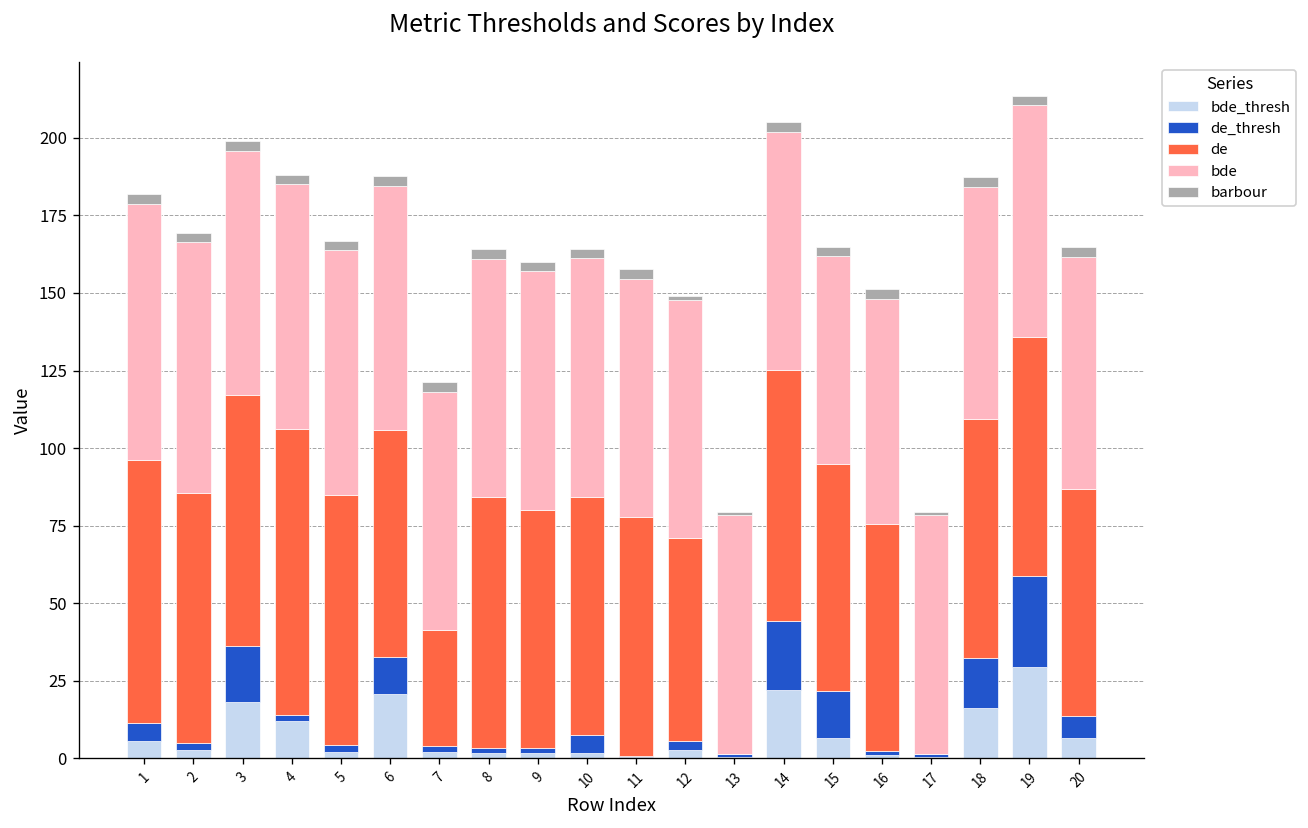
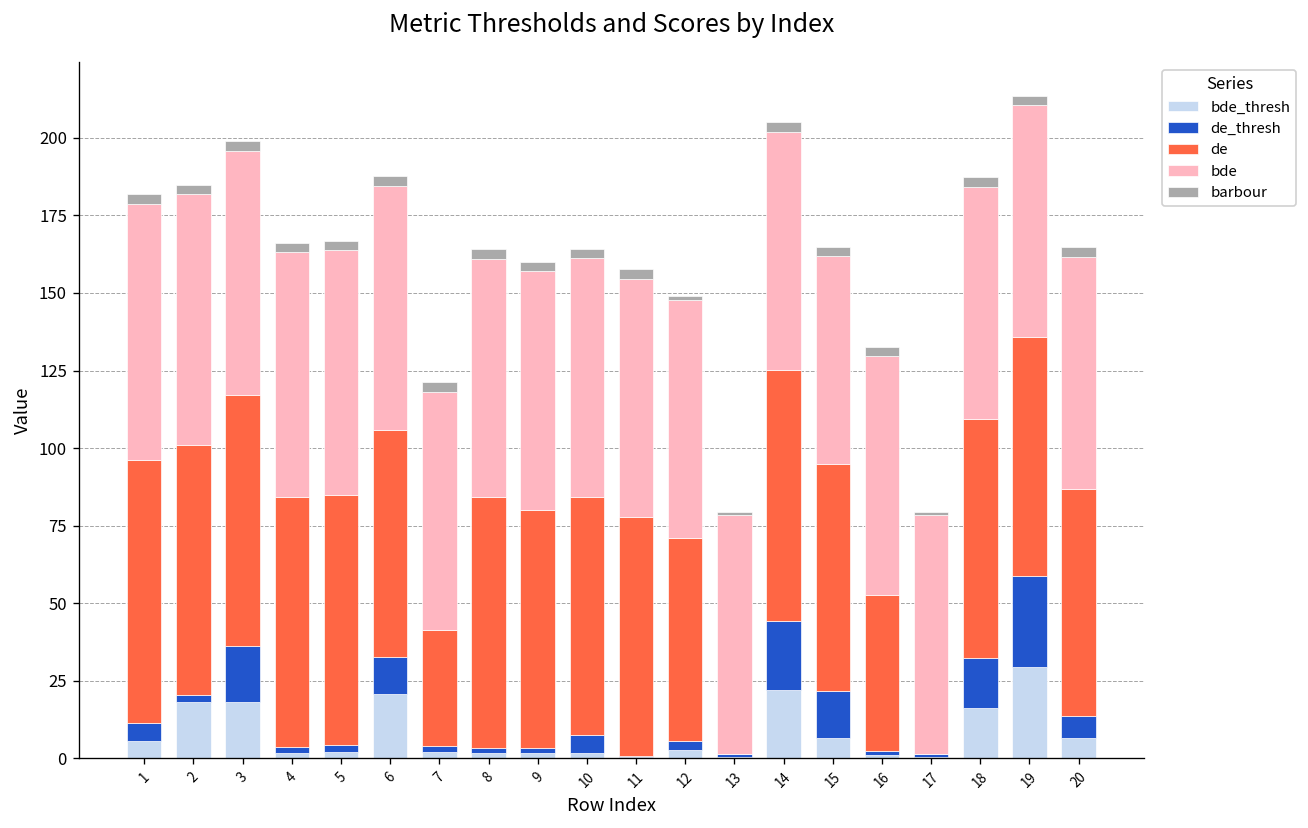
  {
    "bde_thresh": {
      "1": 6,
-     "2": 3,
+     "2": 18,
      "3": 18,
-     "4": 12,
+     "4": 2,
      "5": 2,
      "6": 21,
      "7": 2,
      "8": 2,
      "9": 2,
      "10": 2,
      "12": 3,
      "14": 22,
      "15": 7,
      "16": 1,
      "18": 16,
      "19": 29,
      "20": 7
    },
    "de_thresh": {
      "1": 6,
      "2": 2,
      "3": 18,
      "4": 2,
      "5": 2,
      "6": 12,
      "7": 2,
      "8": 2,
      "9": 2,
      "10": 6,
      "12": 3,
      "13": 1,
      "14": 22,
      "15": 15,
      "16": 1,
      "17": 1,
      "18": 16,
      "19": 29,
      "20": 7
    },
    "de": {
      "1": 85,
      "2": 81,
      "3": 81,
-     "4": 92,
+     "4": 81,
      "5": 81,
      "6": 73,
      "7": 37,
      "8": 81,
      "9": 77,
      "10": 77,
      "11": 77,
      "12": 65,
      "13": 0,
      "14": 81,
      "15": 73,
-     "16": 73,
+     "16": 50,
      "17": 0,
      "18": 77,
      "19": 77,
      "20": 73
    },
    "bde": {
      "1": 83,
      "2": 81,
      "3": 79,
      "4": 79,
      "5": 79,
      "6": 79,
      "7": 77,
      "8": 77,
      "9": 77,
      "10": 77,
      "11": 77,
      "12": 77,
      "13": 77,
      "14": 77,
      "15": 67,
-     "16": 73,
+     "16": 77,
      "17": 77,
      "18": 75,
      "19": 75,
      "20": 75
    },
    "barbour": {
      "1": 3,
      "2": 3,
      "3": 3,
      "4": 3,
      "5": 3,
      "6": 3,
      "7": 3,
      "8": 3,
      "9": 3,
      "10": 3,
      "11": 3,
      "12": 1,
      "13": 1,
      "14": 3,
      "15": 3,
      "16": 3,
      "17": 1,
      "18": 3,
      "19": 3,
      "20": 3
    }
  }
